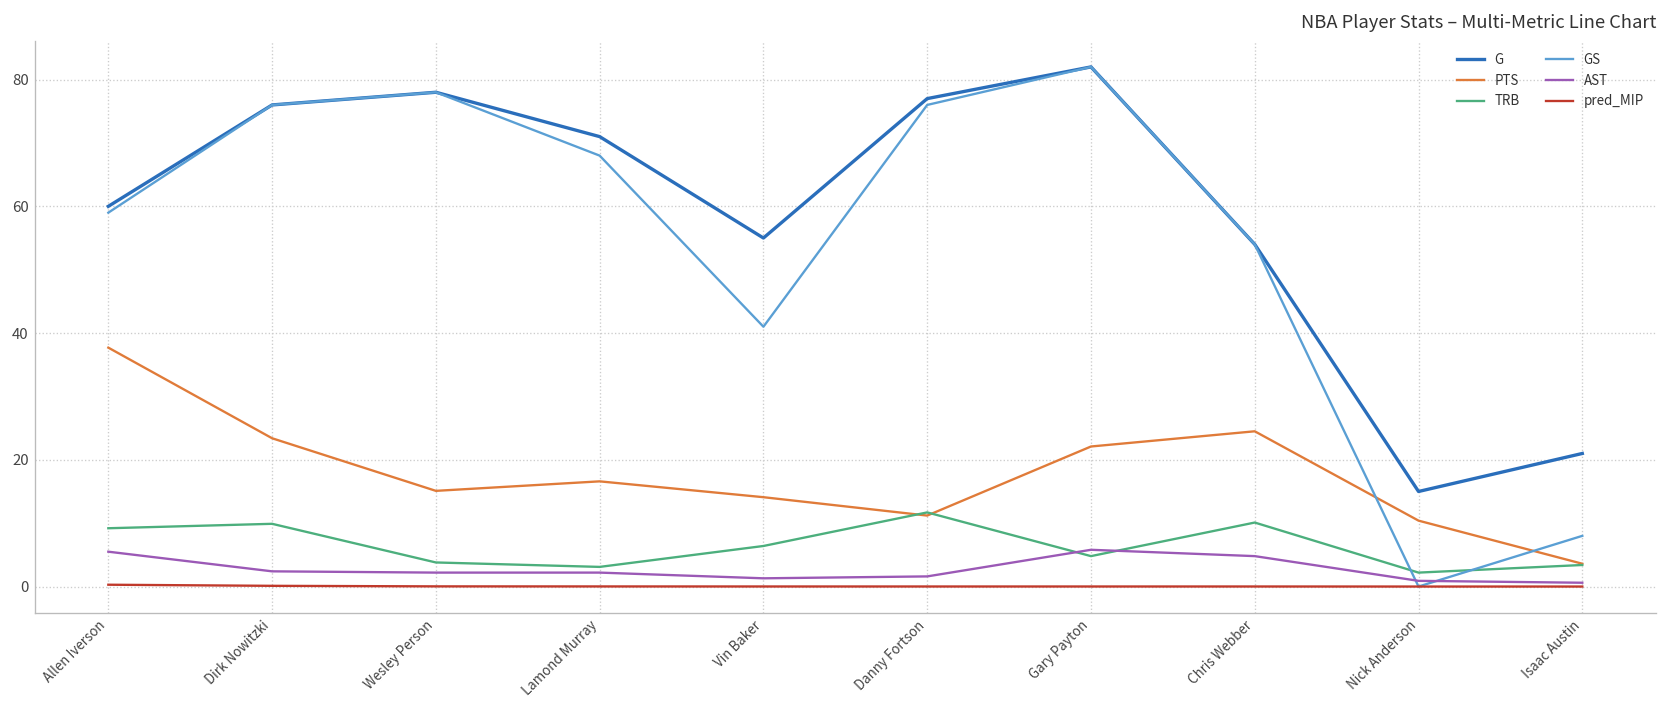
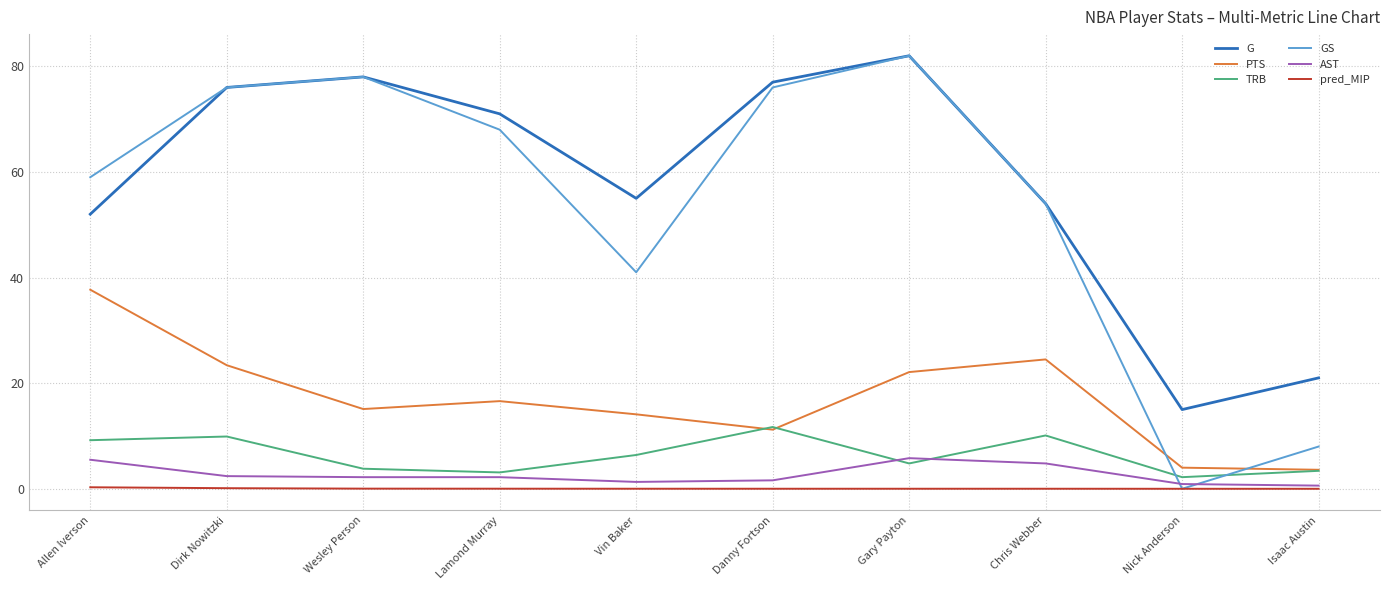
  {
    "G": {
-     "Allen Iverson": 60,
+     "Allen Iverson": 52,
      "Lamond Murray": 71,
      "Vin Baker": 55,
      "Danny Fortson": 77,
      "Nick Anderson": 15,
      "Isaac Austin": 21
    },
    "PTS": {
      "Allen Iverson": 38,
      "Dirk Nowitzki": 23,
      "Wesley Person": 15,
      "Lamond Murray": 17,
      "Vin Baker": 14,
      "Danny Fortson": 11,
      "Gary Payton": 22,
      "Chris Webber": 25,
-     "Nick Anderson": 10
+     "Nick Anderson": 4
    },
    "TRB": {
      "Allen Iverson": 9,
      "Dirk Nowitzki": 10,
      "Wesley Person": 4,
      "Lamond Murray": 3,
      "Vin Baker": 6,
      "Danny Fortson": 12,
      "Gary Payton": 5,
      "Chris Webber": 10,
      "Nick Anderson": 2
    },
    "GS": {
      "Allen Iverson": 59,
      "Lamond Murray": 68,
      "Vin Baker": 41,
      "Danny Fortson": 76,
      "Isaac Austin": 8
    },
    "AST": {
      "Allen Iverson": 6,
      "Dirk Nowitzki": 2,
      "Wesley Person": 2,
      "Lamond Murray": 2,
      "Vin Baker": 1,
      "Danny Fortson": 2,
      "Gary Payton": 6,
      "Chris Webber": 5,
      "Nick Anderson": 1,
      "Isaac Austin": 1
    },
    "pred_MIP": {
      "Allen Iverson": 0,
      "Dirk Nowitzki": 0,
      "Wesley Person": 0,
      "Lamond Murray": 0,
      "Vin Baker": 0,
      "Danny Fortson": 0,
      "Gary Payton": 0,
      "Chris Webber": 0,
      "Isaac Austin": 0
    }
  }
